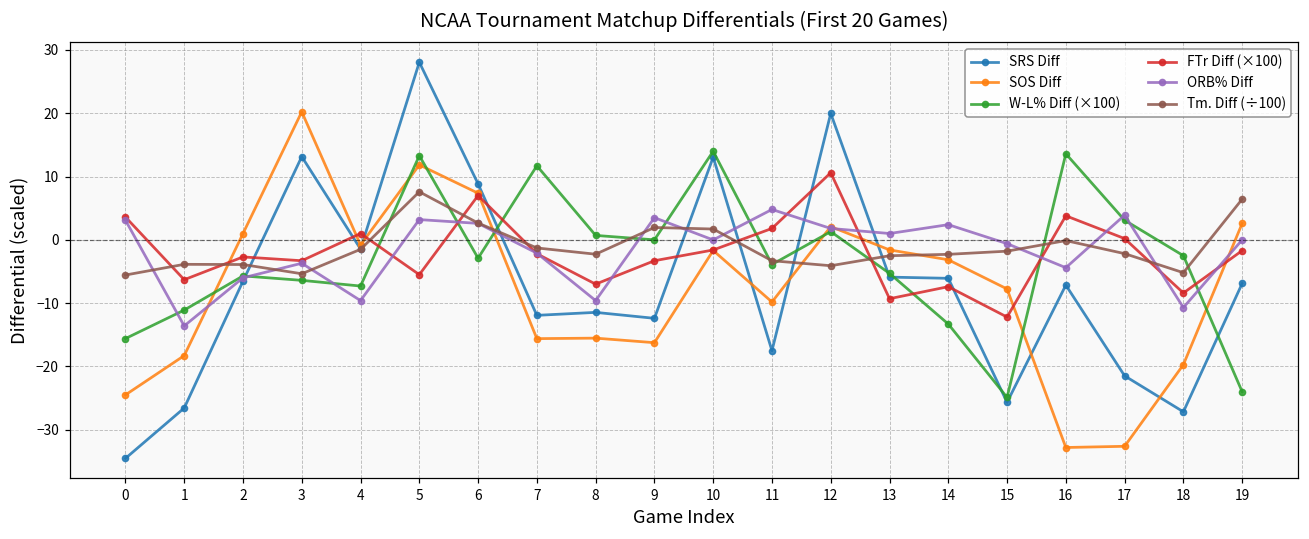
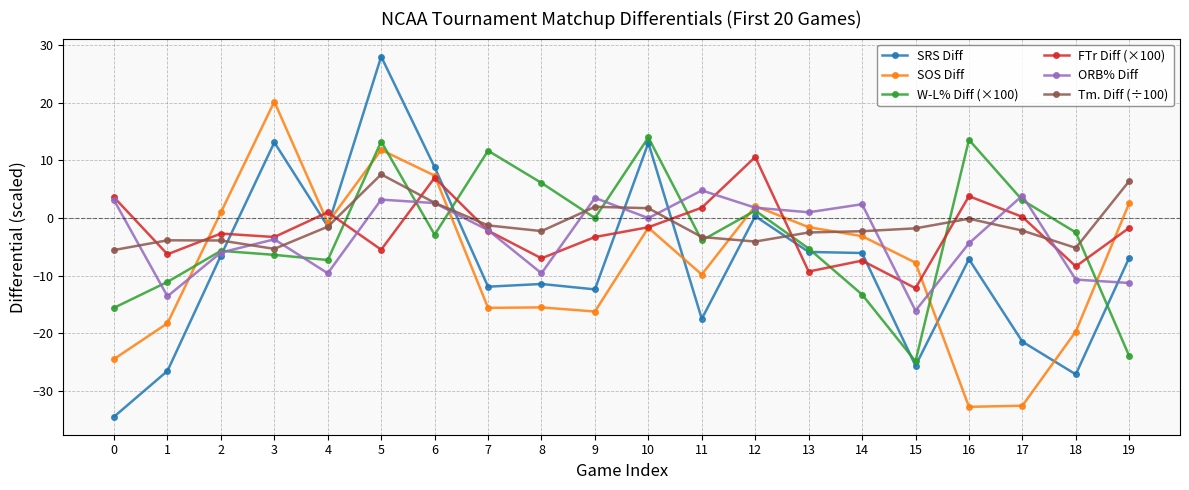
  {
    "SRS Diff": {
      "0": -35,
      "1": -27,
      "2": -7,
      "3": 13,
      "5": 28,
      "6": 9,
      "7": -12,
      "8": -11,
      "9": -12,
      "10": 13,
      "11": -18,
-     "12": 20,
+     "12": 0,
      "13": -6,
      "14": -6,
      "15": -26,
      "16": -7,
      "17": -21,
      "18": -27,
      "19": -7
    },
    "SOS Diff": {
      "0": -25,
      "1": -18,
      "2": 1,
      "3": 20,
      "4": -1,
      "5": 12,
      "7": -16,
      "8": -16,
      "9": -16,
      "11": -10,
      "13": -2,
      "14": -3,
      "15": -8,
      "16": -33,
      "17": -33,
      "18": -20,
      "19": 3
    },
    "W-L% Diff (×100)": {
      "0": -16,
      "1": -11,
      "3": -6,
      "4": -7,
      "5": 13,
      "6": -3,
      "7": 12,
-     "8": 1,
+     "8": 6,
      "9": 0,
      "10": 14,
      "11": -4,
      "12": 1,
      "13": -5,
      "14": -13,
      "15": -25,
      "16": 14,
      "17": 3,
      "18": -3,
      "19": -24
    },
    "FTr Diff (×100)": {
      "0": 4,
      "1": -6,
      "2": -3,
      "4": 1,
      "5": -6,
      "8": -7,
      "9": -3,
      "11": 2,
      "12": 11,
      "13": -9,
      "14": -7,
      "15": -12,
      "16": 4,
      "17": 0,
      "18": -8,
      "19": -2
    },
    "ORB% Diff": {
      "0": 3,
      "1": -14,
      "4": -10,
      "5": 3,
      "8": -10,
      "9": 4,
      "10": 0,
      "11": 5,
      "13": 1,
      "14": 2,
-     "15": -1,
+     "15": -16,
      "16": -4,
      "17": 4,
      "18": -11,
-     "19": 0
+     "19": -11
    },
    "Tm. Diff (÷100)": {
      "0": -6,
      "1": -4,
      "2": -4,
      "3": -5,
      "5": 8,
      "7": -1,
      "8": -2,
      "9": 2,
      "10": 2,
      "11": -3,
      "12": -4,
      "13": -3,
      "14": -2,
      "15": -2,
      "16": 0,
      "17": -2,
      "18": -5,
      "19": 6
    }
  }
